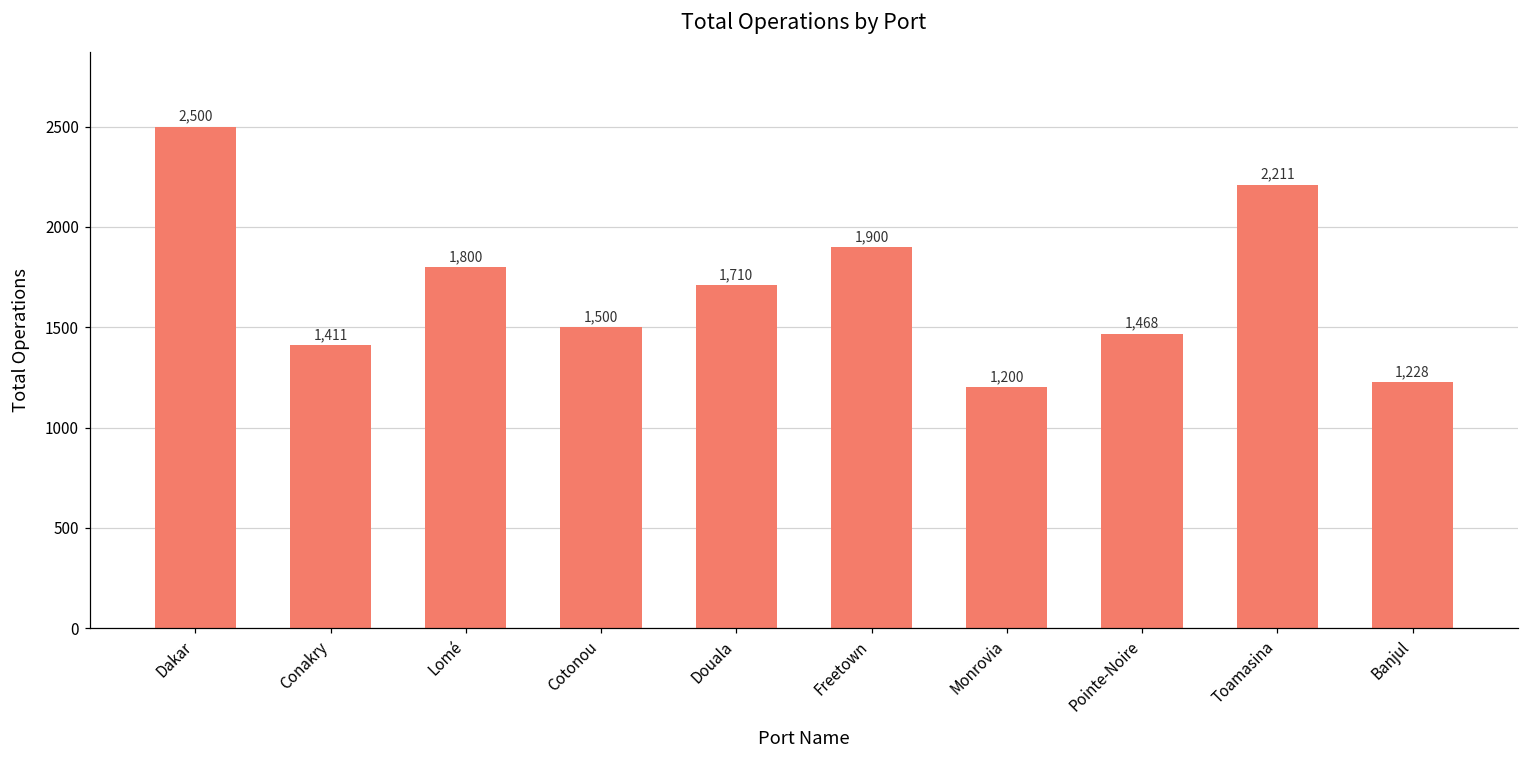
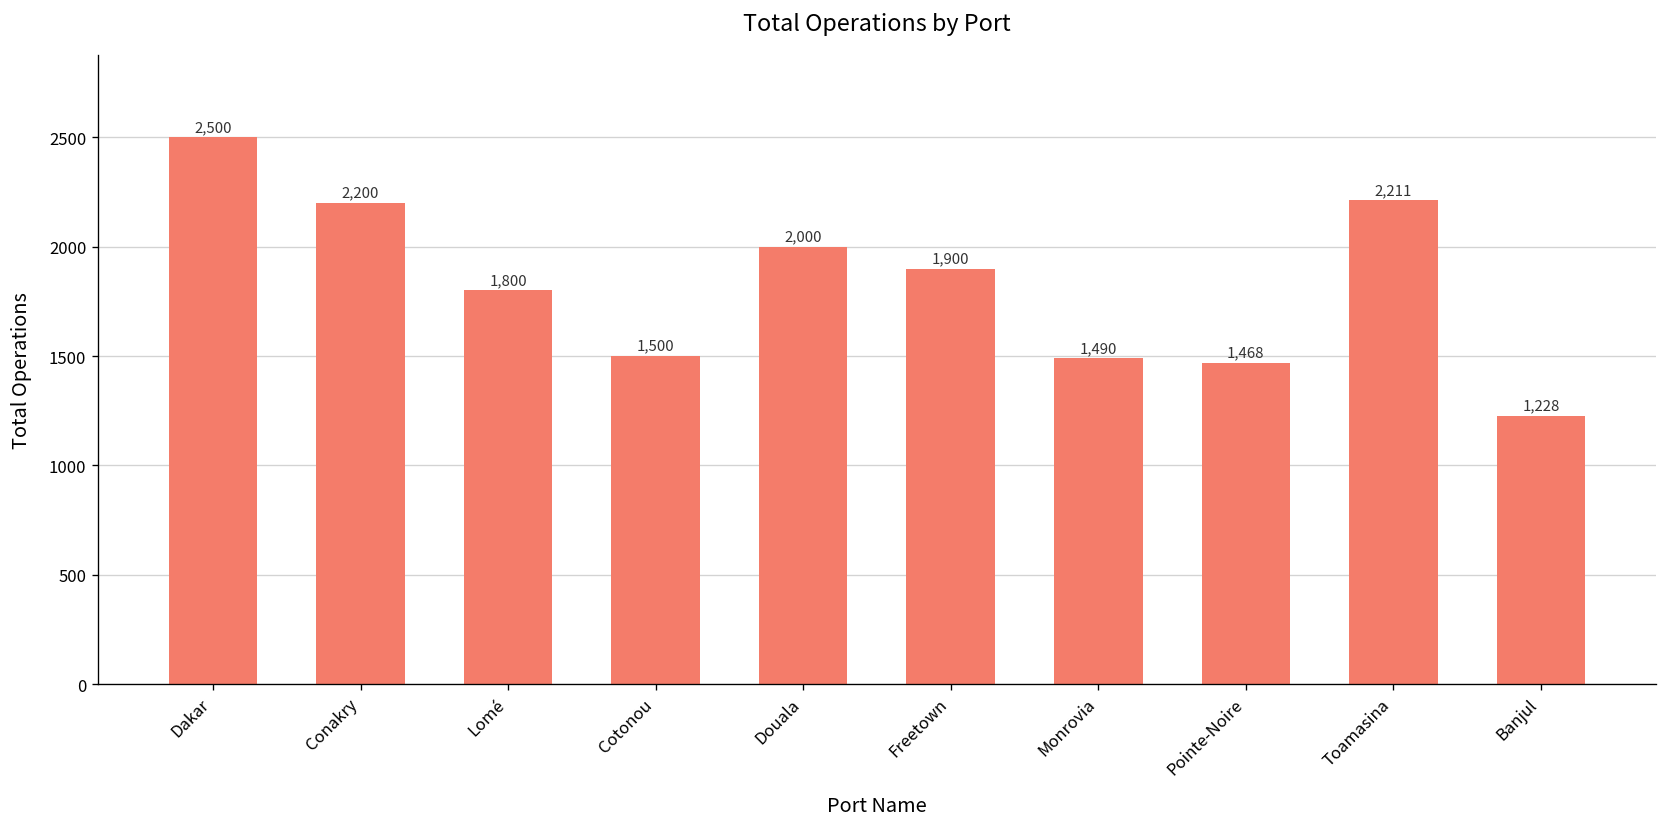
  {
    "Dakar": "2,500",
-   "Conakry": "1,411",
+   "Conakry": "2,200",
    "Lomé": "1,800",
    "Cotonou": "1,500",
-   "Douala": "1,710",
+   "Douala": "2,000",
    "Freetown": "1,900",
-   "Monrovia": "1,200",
+   "Monrovia": "1,490",
    "Pointe-Noire": "1,468",
    "Toamasina": "2,211",
    "Banjul": "1,228"
  }
